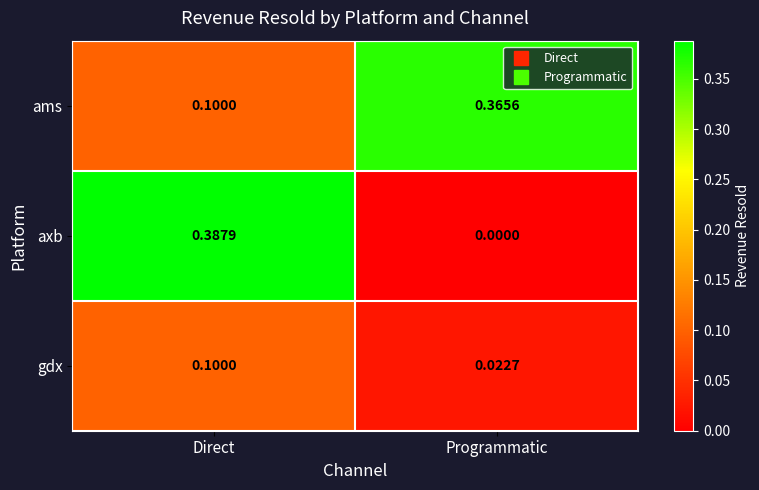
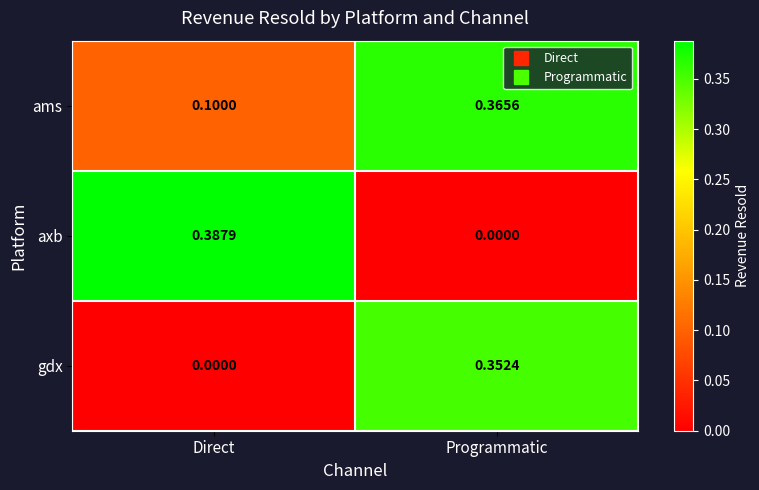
  {
    "ams": {
      "Direct": 0.1000,
      "Programmatic": 0.3656
    },
    "axb": {
      "Direct": 0.3879,
      "Programmatic": 0.0000
    },
    "gdx": {
-     "Direct": 0.1000,
-     "Programmatic": 0.0227
+     "Direct": 0.0000,
+     "Programmatic": 0.3524
    }
  }
